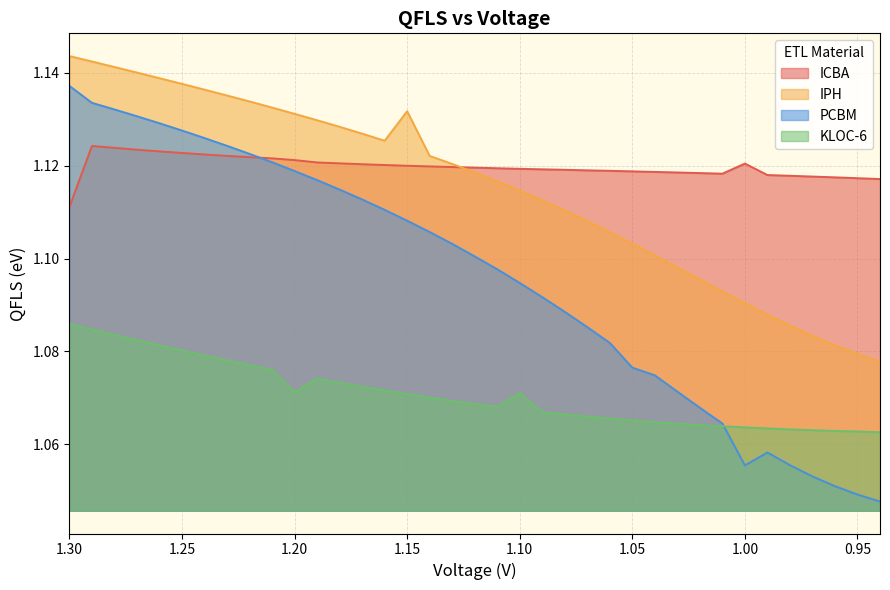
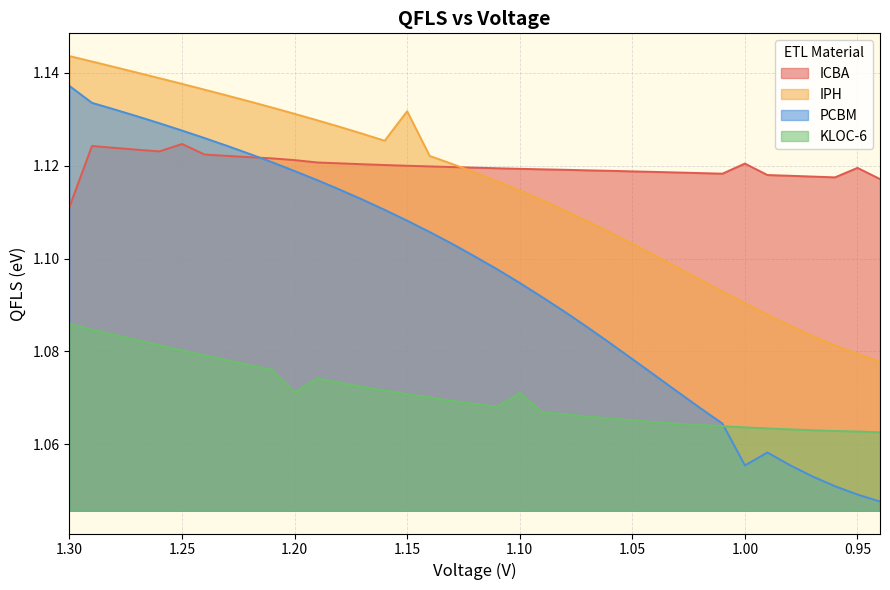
  {
    "ICBA": {
      "1.30": 1.111,
-     "1.25": 1.123,
+     "1.25": 1.125,
      "1.20": 1.121,
      "1.15": 1.120,
      "1.10": 1.119,
      "1.05": 1.119,
      "1.00": 1.120,
-     "0.95": 1.117
+     "0.95": 1.120
    },
    "IPH": {
      "1.30": 1.144,
      "1.25": 1.138,
      "1.20": 1.131,
      "1.15": 1.132,
      "1.10": 1.115,
      "1.05": 1.103,
      "1.00": 1.090,
      "0.95": 1.079
    },
    "PCBM": {
      "1.30": 1.137,
      "1.25": 1.128,
      "1.20": 1.119,
      "1.15": 1.108,
      "1.10": 1.095,
-     "1.05": 1.076,
+     "1.05": 1.078,
      "1.00": 1.055,
      "0.95": 1.049
    },
    "KLOC-6": {
      "1.30": 1.086,
      "1.25": 1.080,
      "1.20": 1.071,
      "1.15": 1.071,
      "1.10": 1.071,
      "1.05": 1.065,
      "1.00": 1.064,
      "0.95": 1.063
    }
  }
